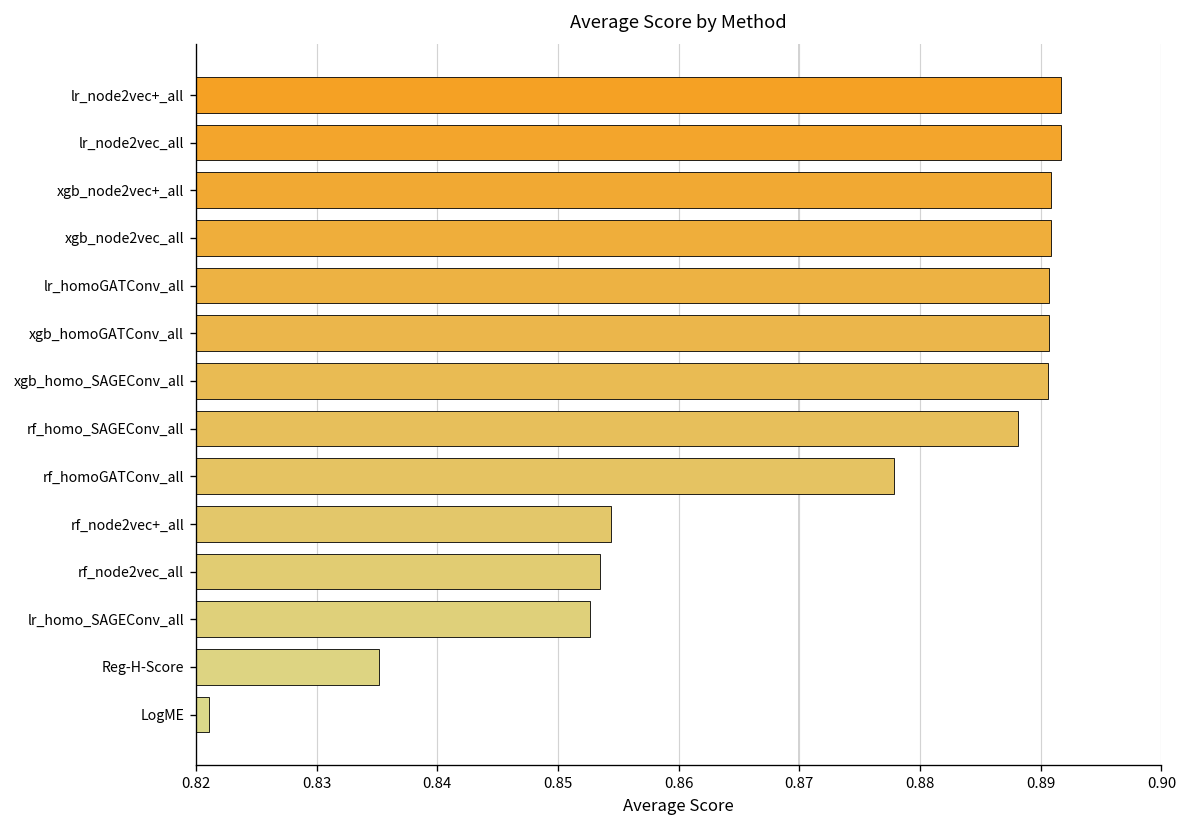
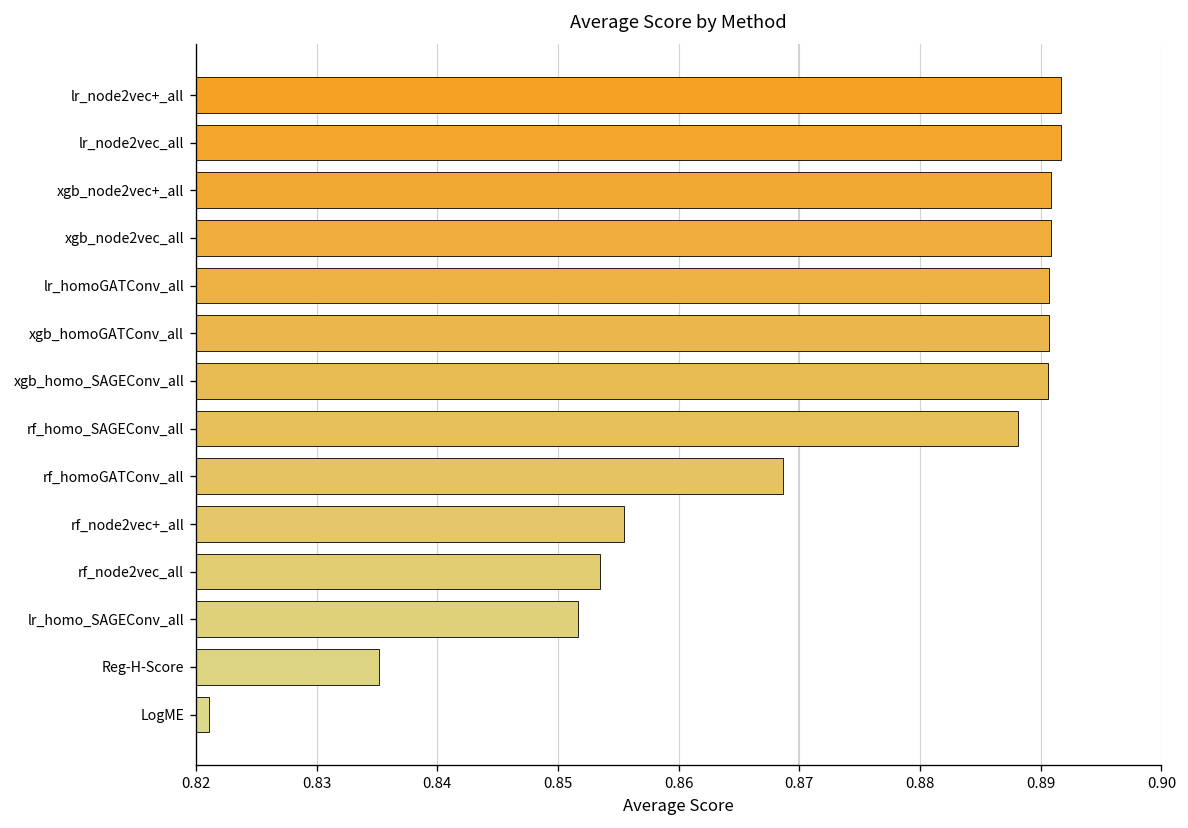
  {
    "lr_node2vec+_all": 0.8917,
    "lr_node2vec_all": 0.8917,
    "xgb_node2vec+_all": 0.8909,
    "xgb_node2vec_all": 0.8909,
    "lr_homoGATConv_all": 0.8907,
    "xgb_homoGATConv_all": 0.8907,
    "xgb_homo_SAGEConv_all": 0.8906,
    "rf_homo_SAGEConv_all": 0.8881,
-   "rf_homoGATConv_all": 0.8778,
-   "rf_node2vec+_all": 0.8544,
+   "rf_homoGATConv_all": 0.8686,
+   "rf_node2vec+_all": 0.8554,
    "rf_node2vec_all": 0.8535,
-   "lr_homo_SAGEConv_all": 0.8527,
+   "lr_homo_SAGEConv_all": 0.8516,
    "Reg-H-Score": 0.8351,
    "LogME": 0.8210
  }
